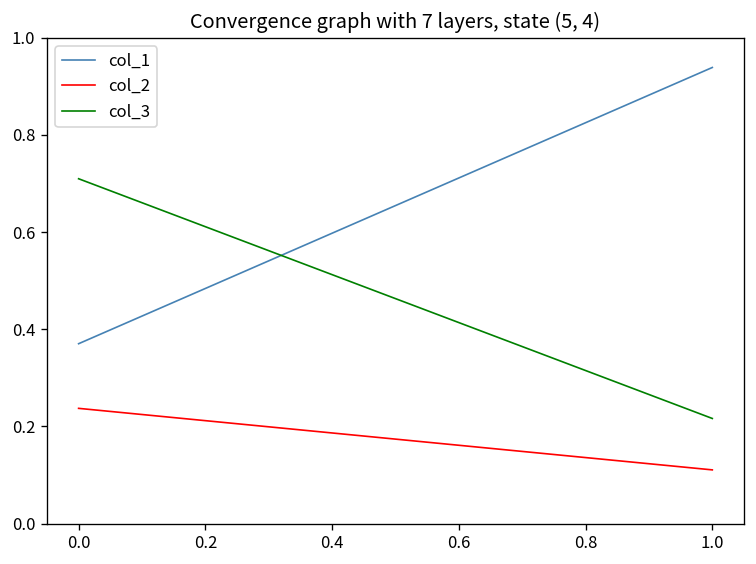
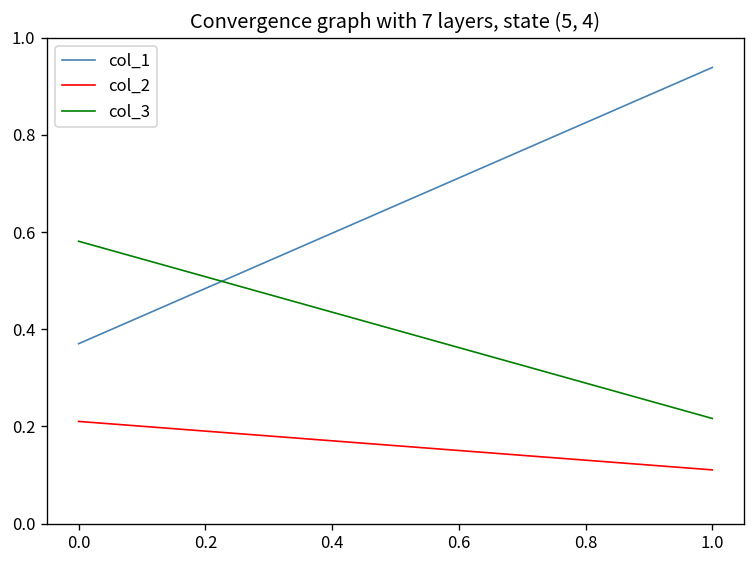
  {
    "col_1": {
      "0.0": 0.37,
      "1.0": 0.94
    },
    "col_2": {
-     "0.0": 0.24,
+     "0.0": 0.21,
      "1.0": 0.11
    },
    "col_3": {
-     "0.0": 0.71,
+     "0.0": 0.58,
      "1.0": 0.22
    }
  }
